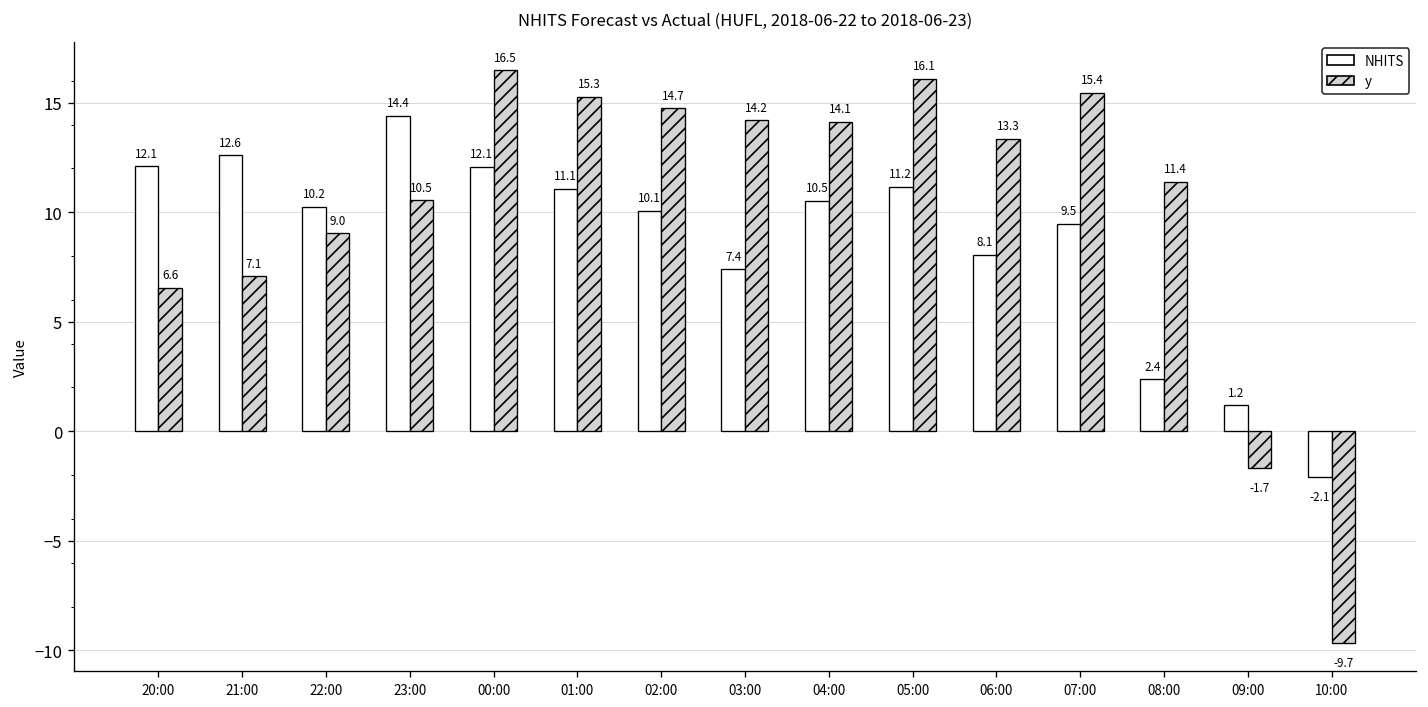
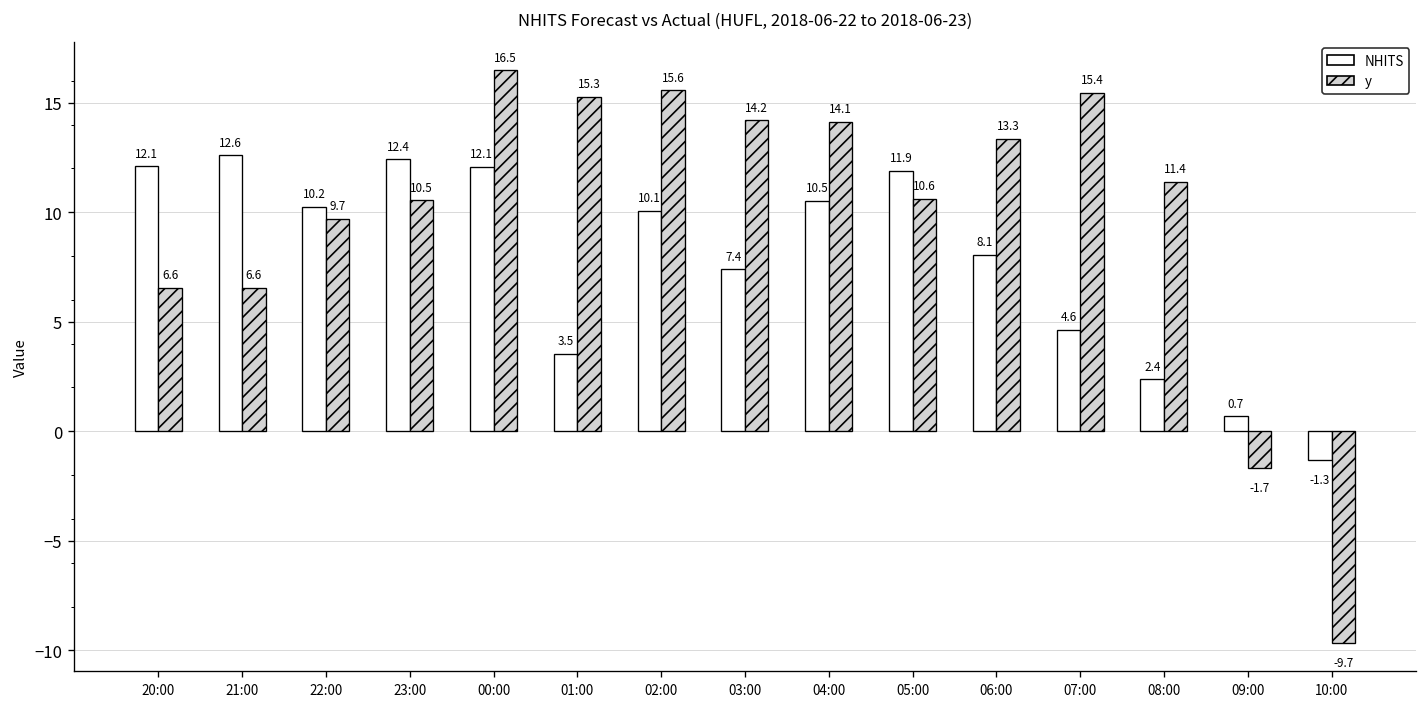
  {
    "NHITS": {
      "20:00": 12.1,
      "21:00": 12.6,
      "22:00": 10.2,
-     "23:00": 14.4,
+     "23:00": 12.4,
      "00:00": 12.1,
-     "01:00": 11.1,
+     "01:00": 3.5,
      "02:00": 10.1,
      "03:00": 7.4,
      "04:00": 10.5,
-     "05:00": 11.2,
+     "05:00": 11.9,
      "06:00": 8.1,
-     "07:00": 9.5,
+     "07:00": 4.6,
      "08:00": 2.4,
-     "09:00": 1.2,
-     "10:00": -2.1
+     "09:00": 0.7,
+     "10:00": -1.3
    },
    "y": {
      "20:00": 6.6,
-     "21:00": 7.1,
-     "22:00": 9.0,
+     "21:00": 6.6,
+     "22:00": 9.7,
      "23:00": 10.5,
      "00:00": 16.5,
      "01:00": 15.3,
-     "02:00": 14.7,
+     "02:00": 15.6,
      "03:00": 14.2,
      "04:00": 14.1,
-     "05:00": 16.1,
+     "05:00": 10.6,
      "06:00": 13.3,
      "07:00": 15.4,
      "08:00": 11.4,
      "09:00": -1.7,
      "10:00": -9.7
    }
  }
